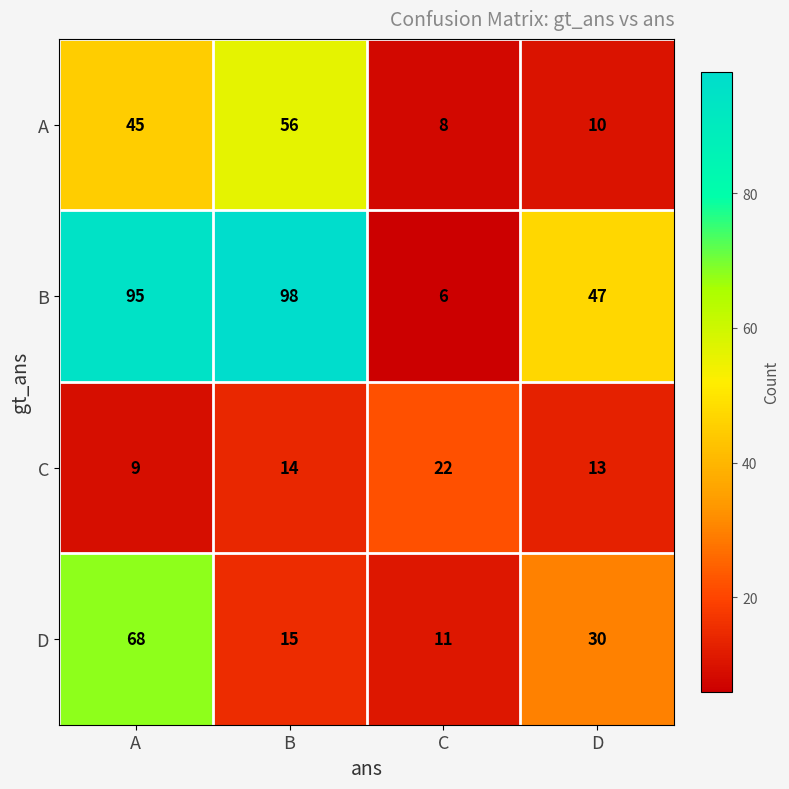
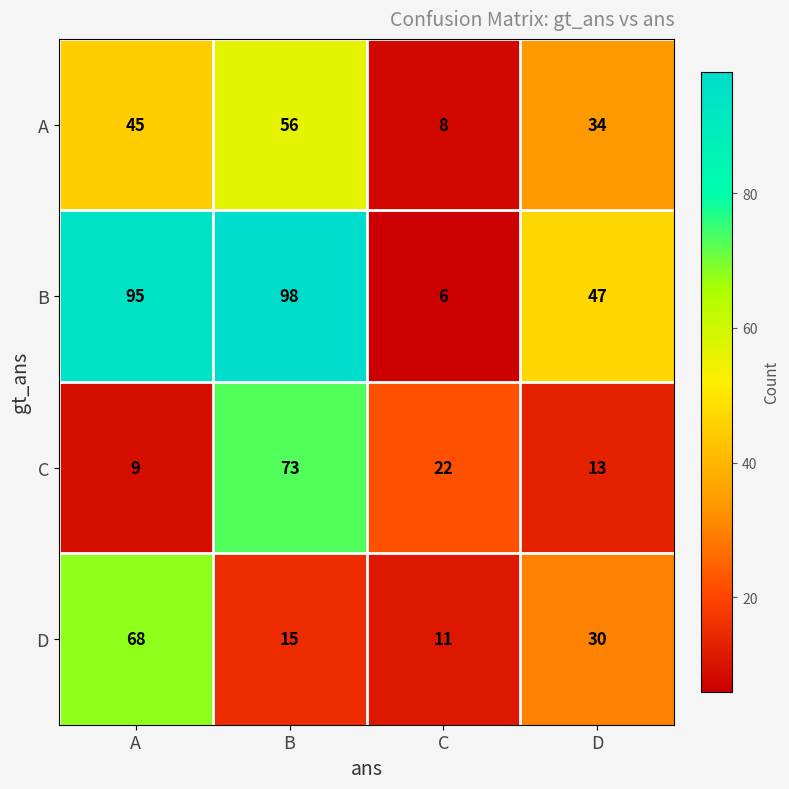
  {
    "A": {
      "A": 45,
      "B": 56,
      "C": 8,
-     "D": 10
+     "D": 34
    },
    "B": {
      "A": 95,
      "B": 98,
      "C": 6,
      "D": 47
    },
    "C": {
      "A": 9,
-     "B": 14,
+     "B": 73,
      "C": 22,
      "D": 13
    },
    "D": {
      "A": 68,
      "B": 15,
      "C": 11,
      "D": 30
    }
  }
